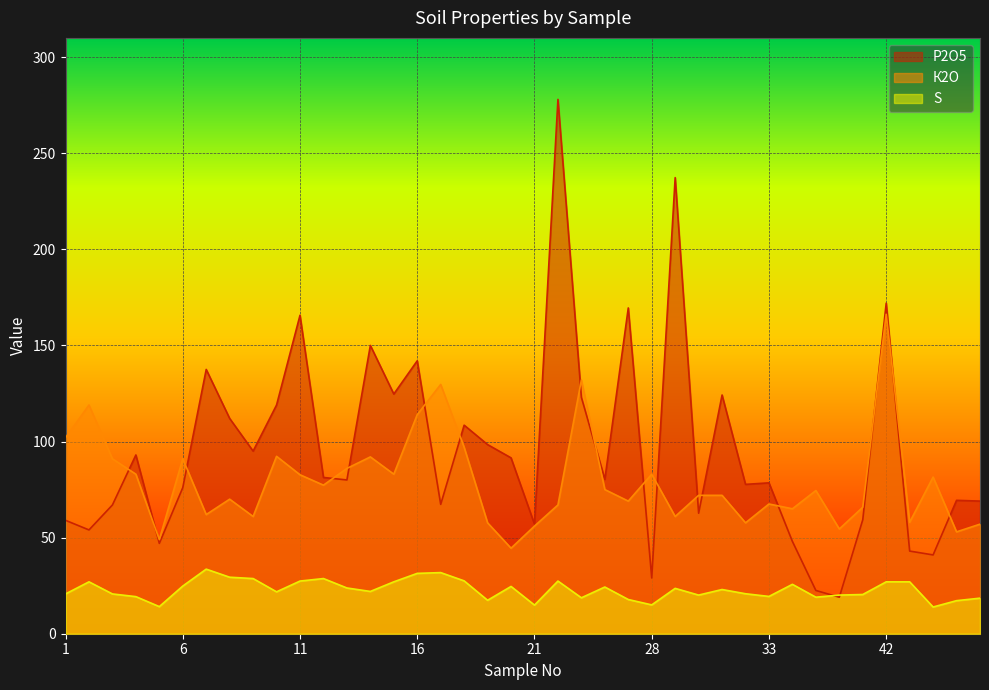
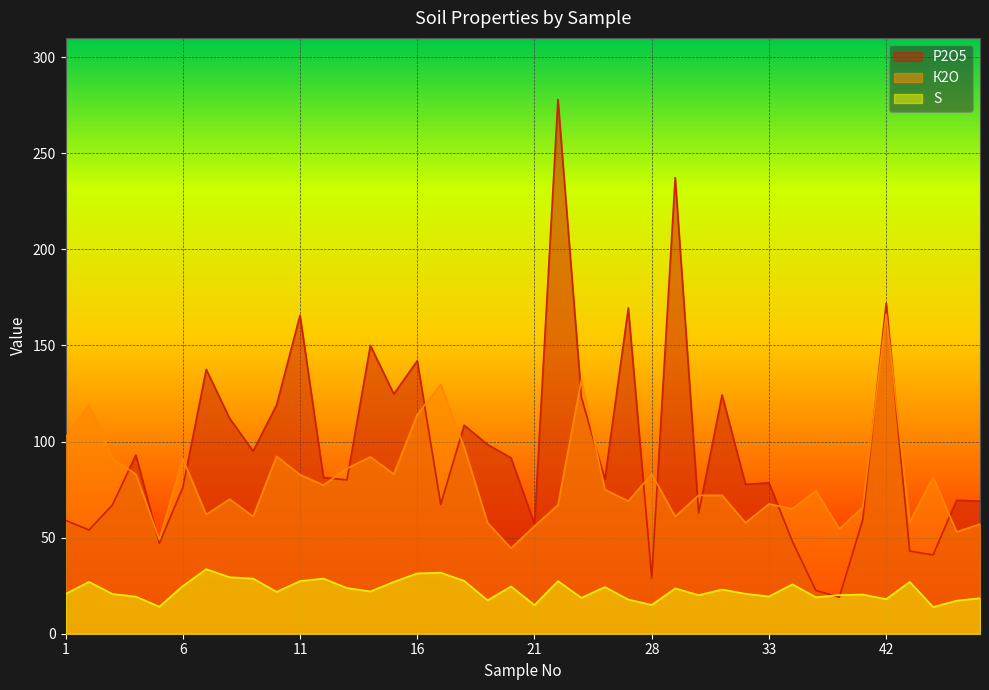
  {
    "Р2О5": {
      "42": 172
    },
    "К2О": {
      "42": 166
    },
    "S": {
-     "42": 27
+     "42": 18
    }
  }
